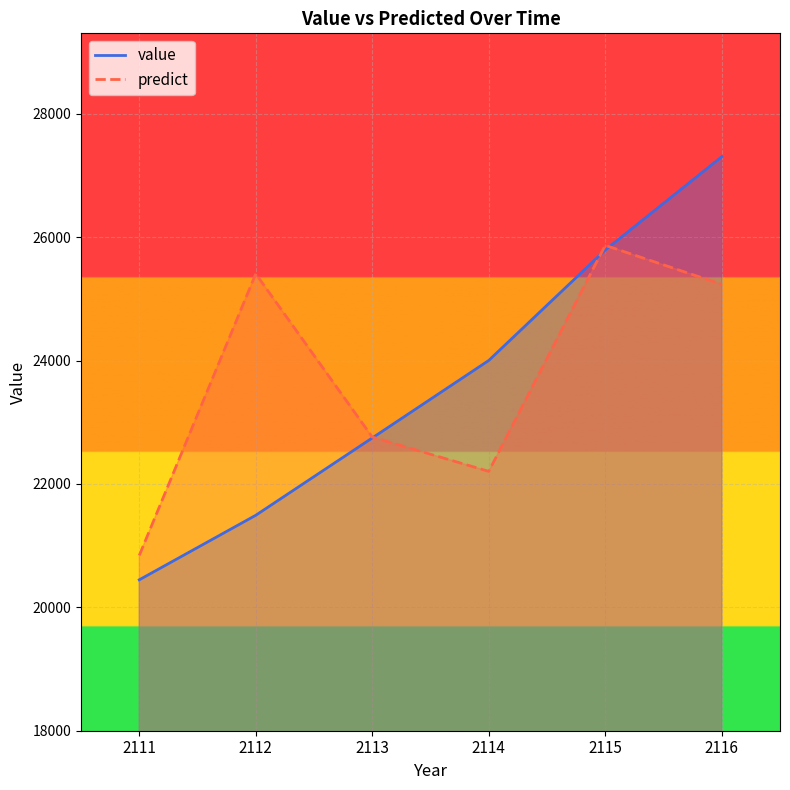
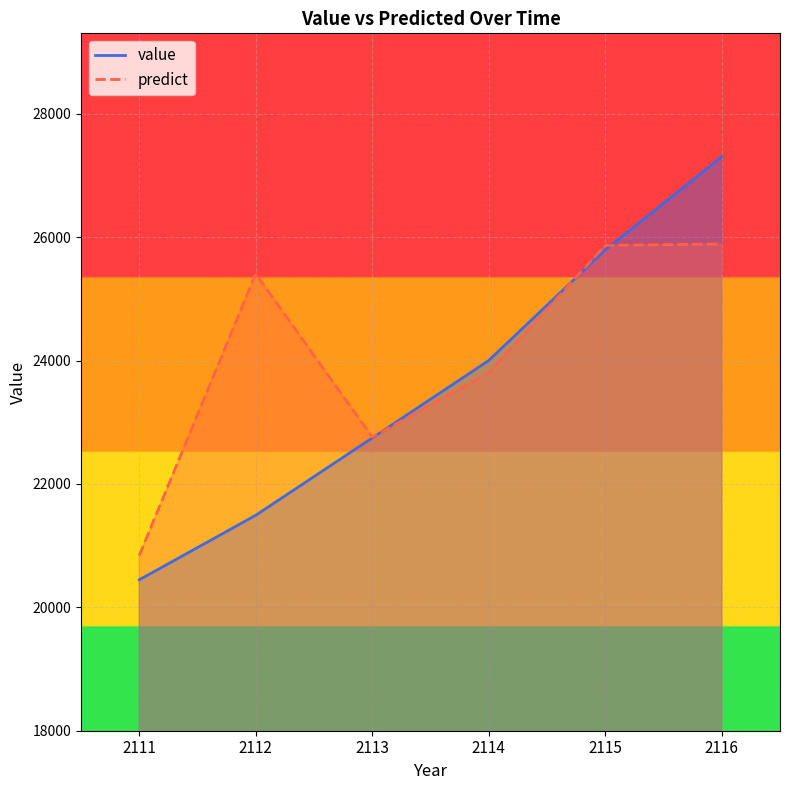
  {
    "value": {
      "2111": 20400,
      "2112": 21500,
      "2114": 24000,
      "2115": 25800,
      "2116": 27300
    },
    "predict": {
      "2111": 20800,
      "2112": 25400,
-     "2114": 22200,
+     "2114": 23800,
      "2115": 25900,
-     "2116": 25200
+     "2116": 25900
    }
  }
